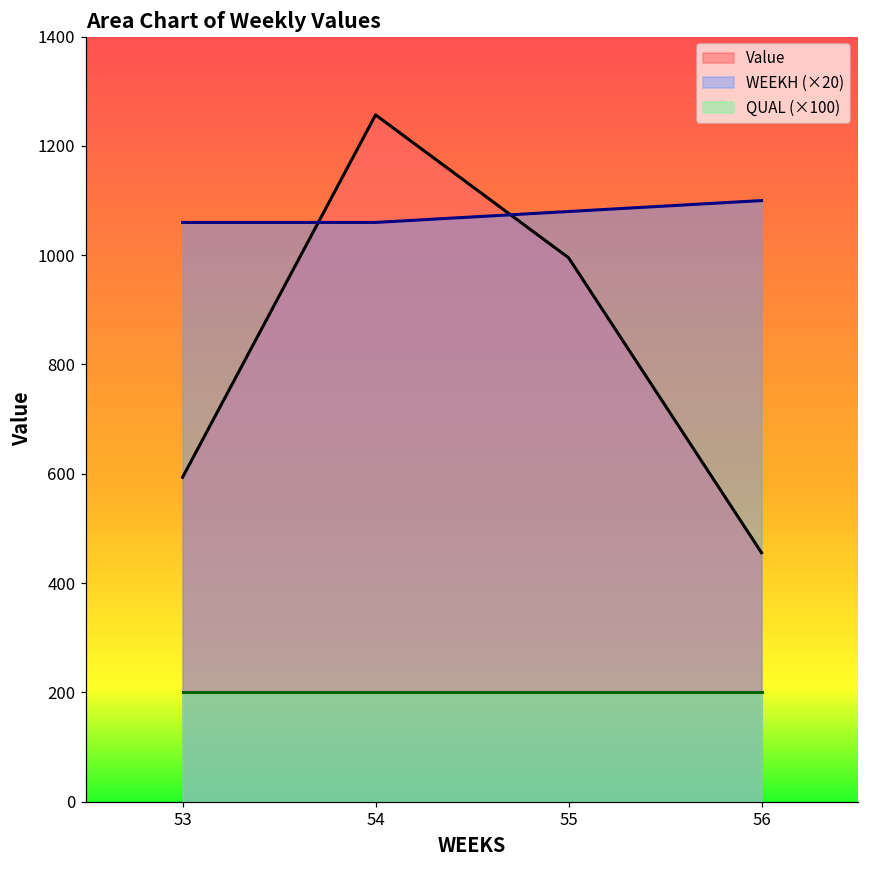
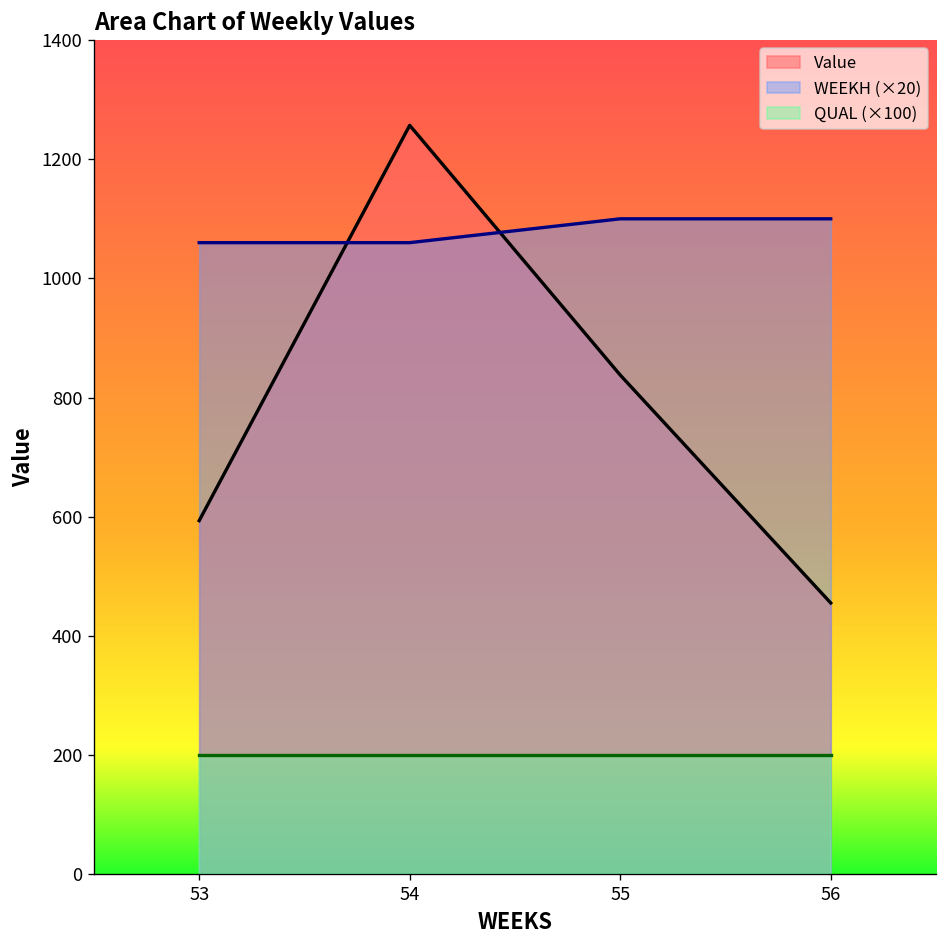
  {
    "Value": {
      "53": 590,
      "54": 1260,
-     "55": 1000,
+     "55": 840,
      "56": 460
    },
    "WEEKH (×20)": {
      "53": 1060,
      "54": 1060,
-     "55": 1080,
+     "55": 1100,
      "56": 1100
    },
    "QUAL (×100)": {
      "53": 200,
      "54": 200,
      "55": 200,
      "56": 200
    }
  }
